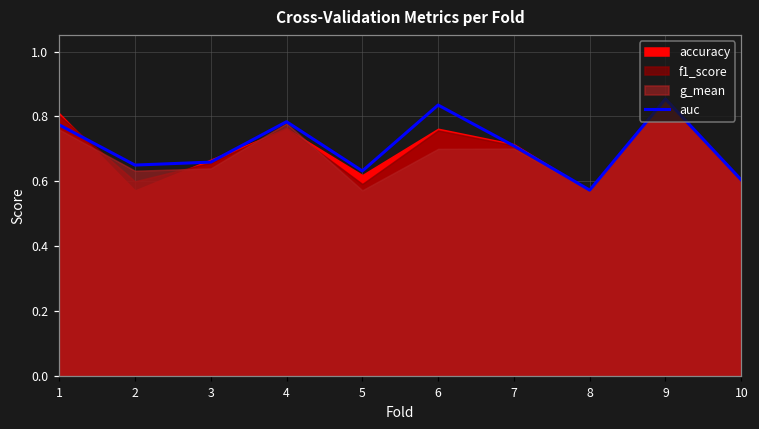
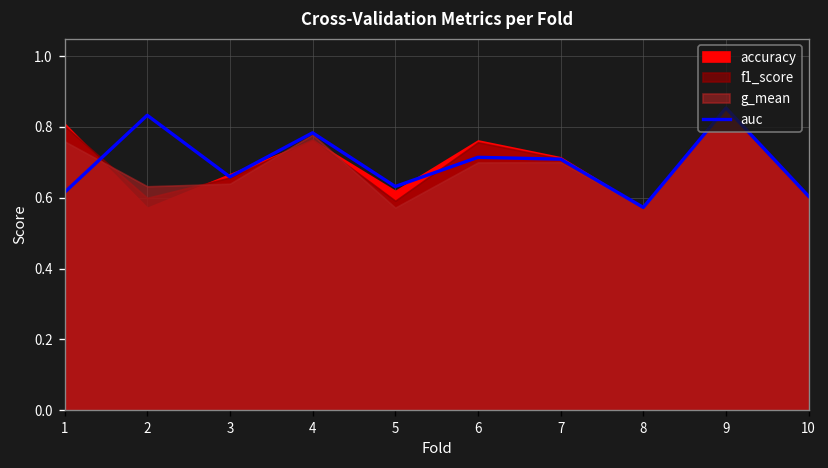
  {
    "auc": {
-     "1": 0.77,
-     "2": 0.65,
+     "1": 0.62,
+     "2": 0.83,
      "5": 0.63,
-     "6": 0.84
+     "6": 0.71
    },
    "accuracy": {
      "2": 0.57,
      "5": 0.62
    }
  }
